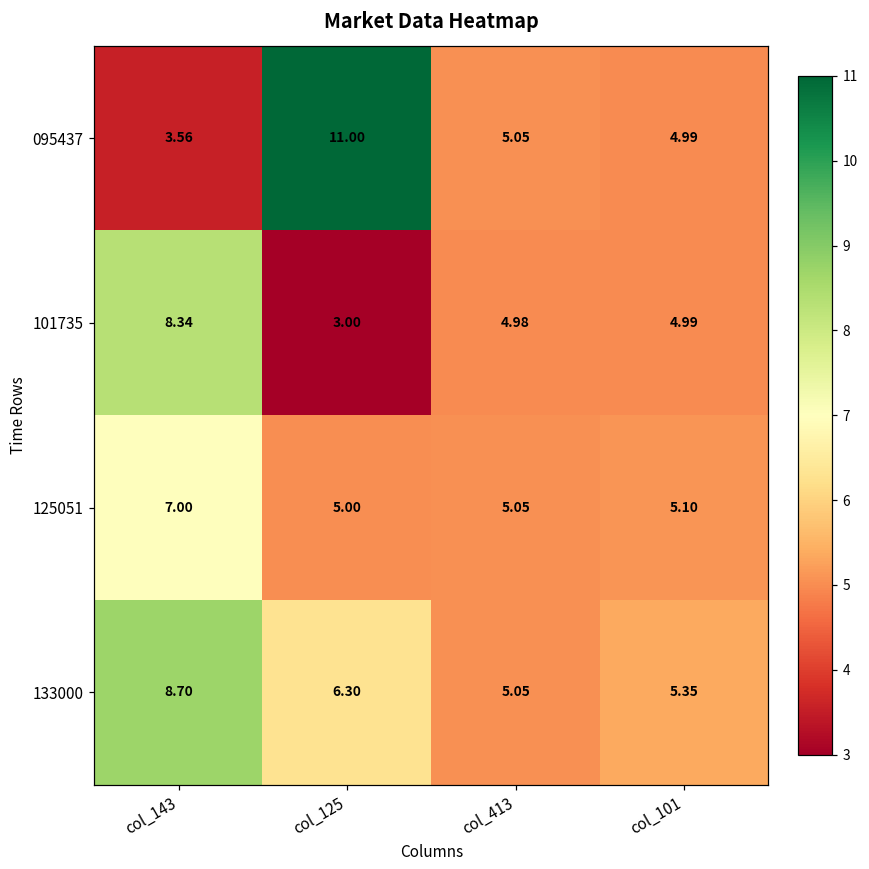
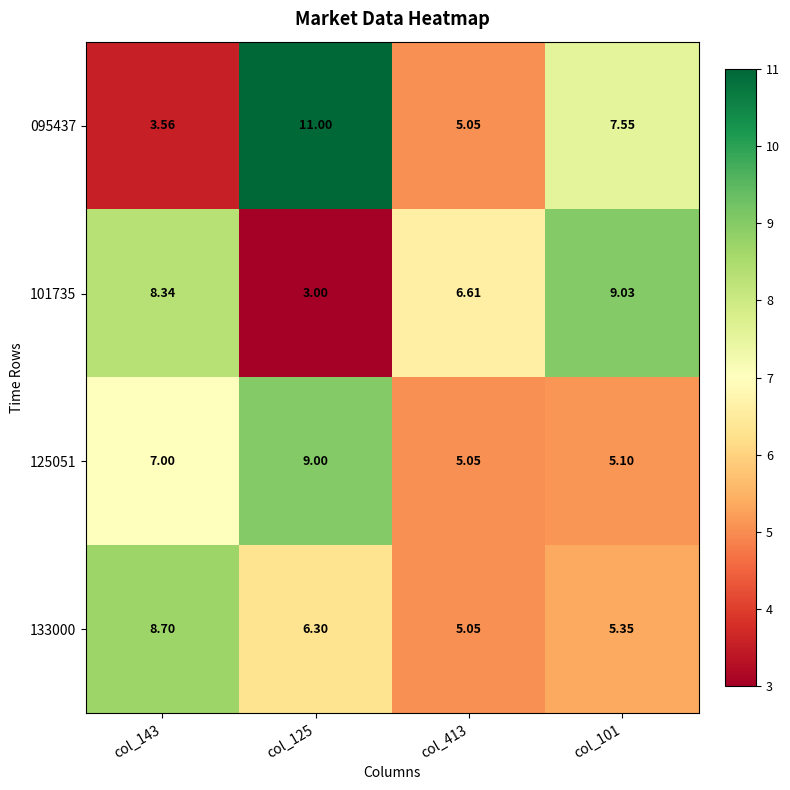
  {
    "095437": {
      "col_143": 3.56,
      "col_125": 11.00,
      "col_413": 5.05,
-     "col_101": 4.99
+     "col_101": 7.55
    },
    "101735": {
      "col_143": 8.34,
      "col_125": 3.00,
-     "col_413": 4.98,
-     "col_101": 4.99
+     "col_413": 6.61,
+     "col_101": 9.03
    },
    "125051": {
      "col_143": 7.00,
-     "col_125": 5.00,
+     "col_125": 9.00,
      "col_413": 5.05,
      "col_101": 5.10
    },
    "133000": {
      "col_143": 8.70,
      "col_125": 6.30,
      "col_413": 5.05,
      "col_101": 5.35
    }
  }
